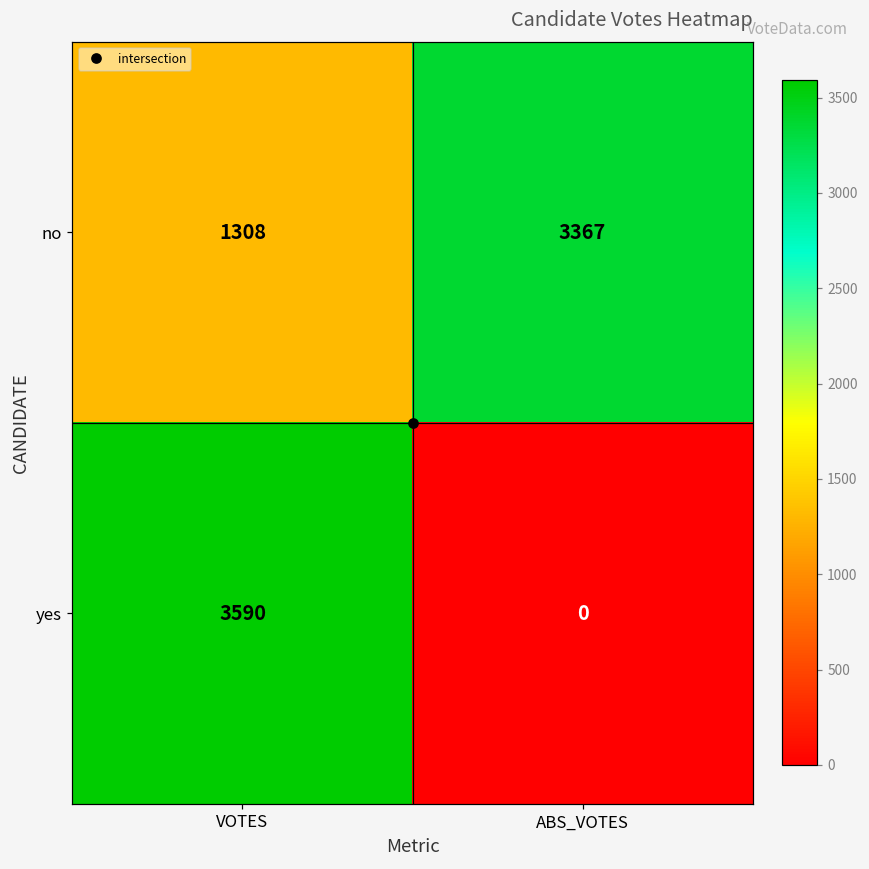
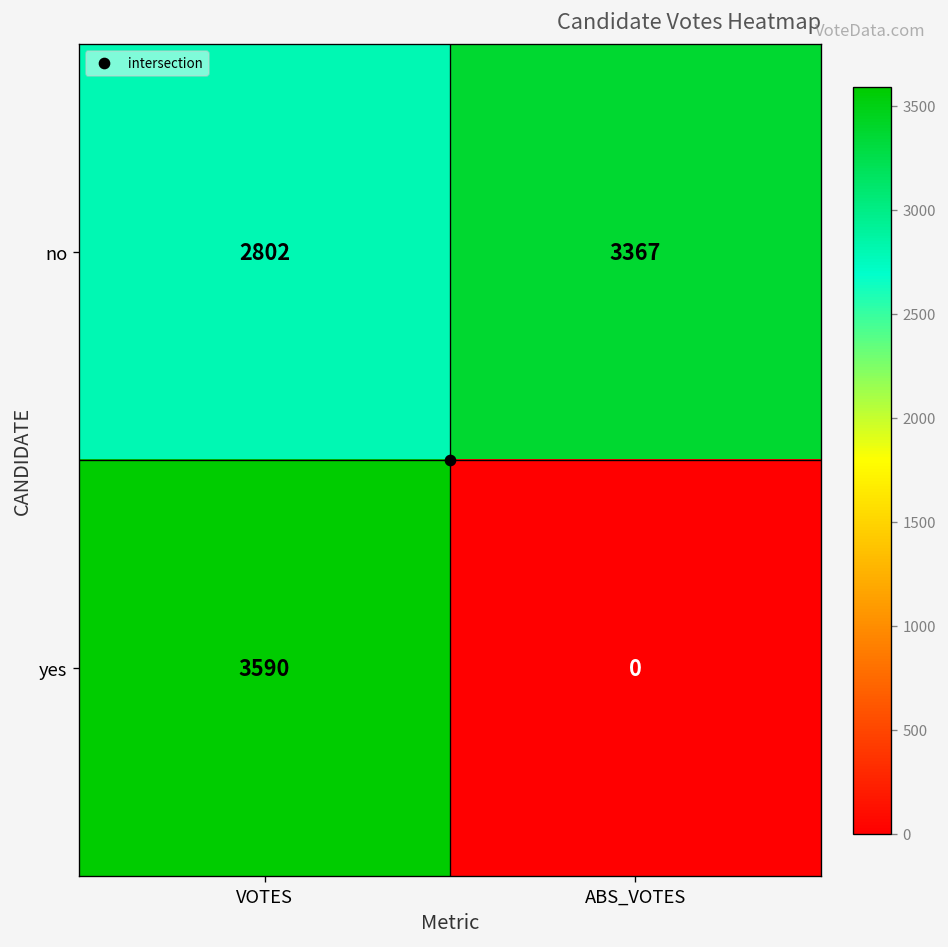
  {
    "no": {
-     "VOTES": 1308,
+     "VOTES": 2802,
      "ABS_VOTES": 3367
    },
    "yes": {
      "VOTES": 3590,
      "ABS_VOTES": 0
    }
  }
